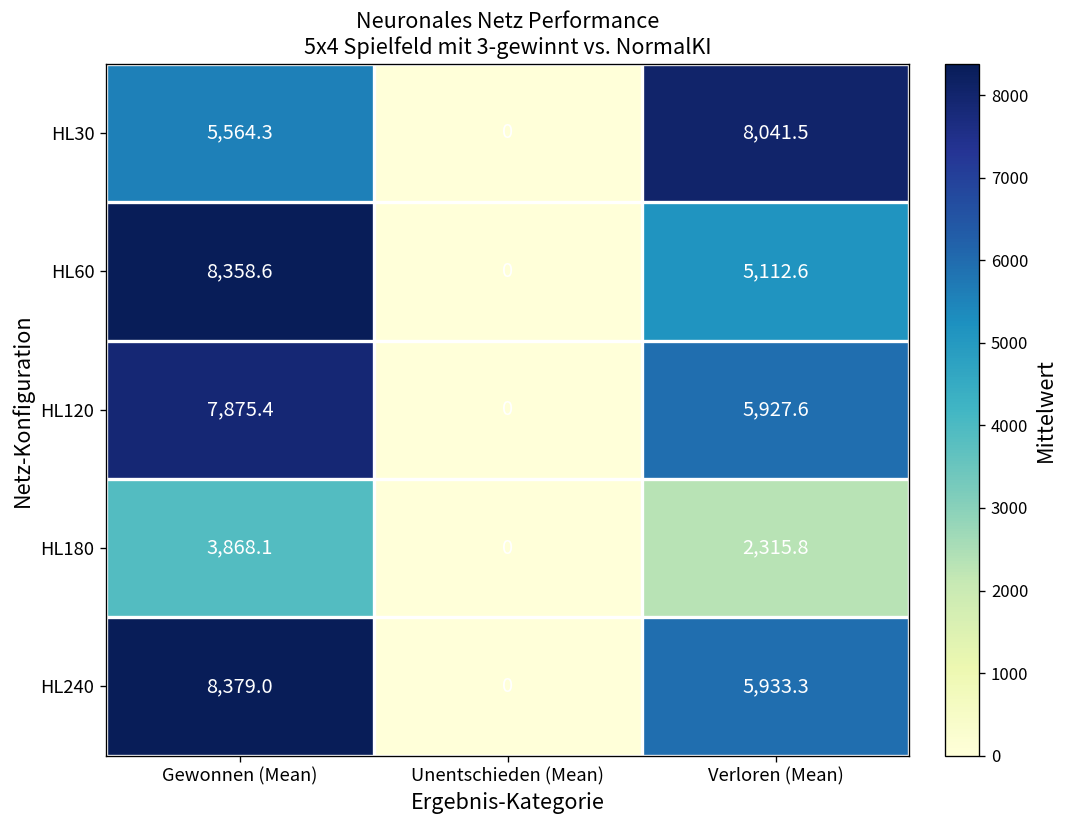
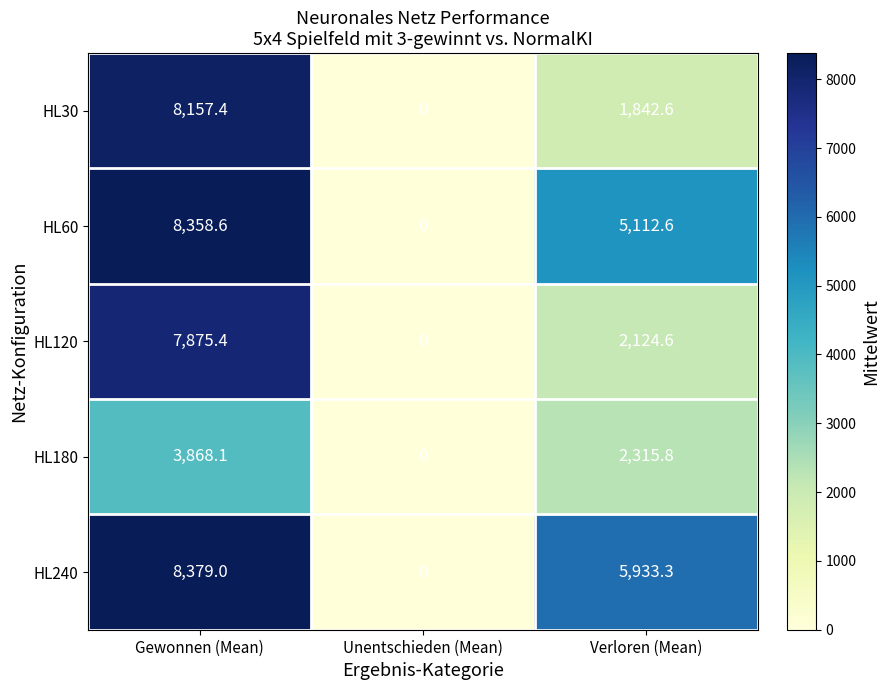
  {
    "HL30": {
-     "Gewonnen (Mean)": "5,564.3",
-     "Verloren (Mean)": "8,041.5"
+     "Gewonnen (Mean)": "8,157.4",
+     "Verloren (Mean)": "1,842.6"
    },
    "HL60": {
      "Gewonnen (Mean)": "8,358.6",
      "Verloren (Mean)": "5,112.6"
    },
    "HL120": {
      "Gewonnen (Mean)": "7,875.4",
-     "Verloren (Mean)": "5,927.6"
+     "Verloren (Mean)": "2,124.6"
    },
    "HL180": {
      "Gewonnen (Mean)": "3,868.1",
      "Verloren (Mean)": "2,315.8"
    },
    "HL240": {
      "Gewonnen (Mean)": "8,379.0",
      "Verloren (Mean)": "5,933.3"
    }
  }
